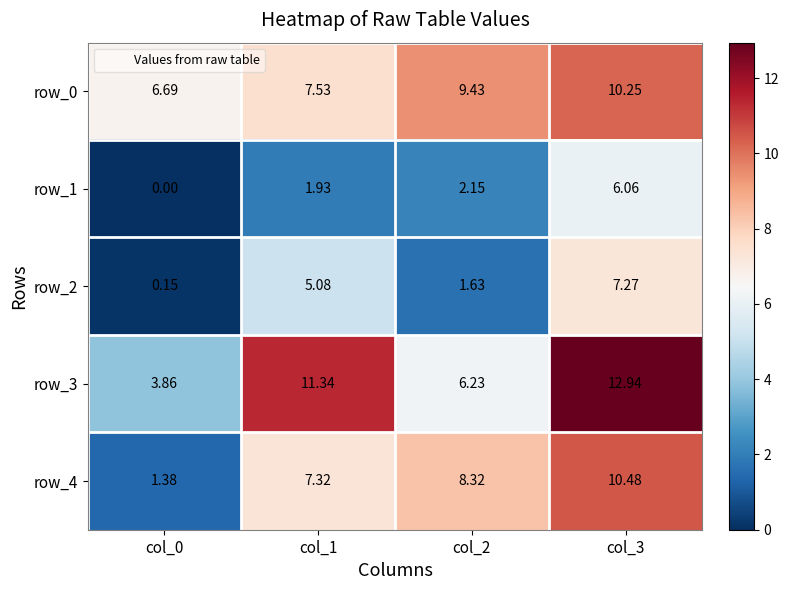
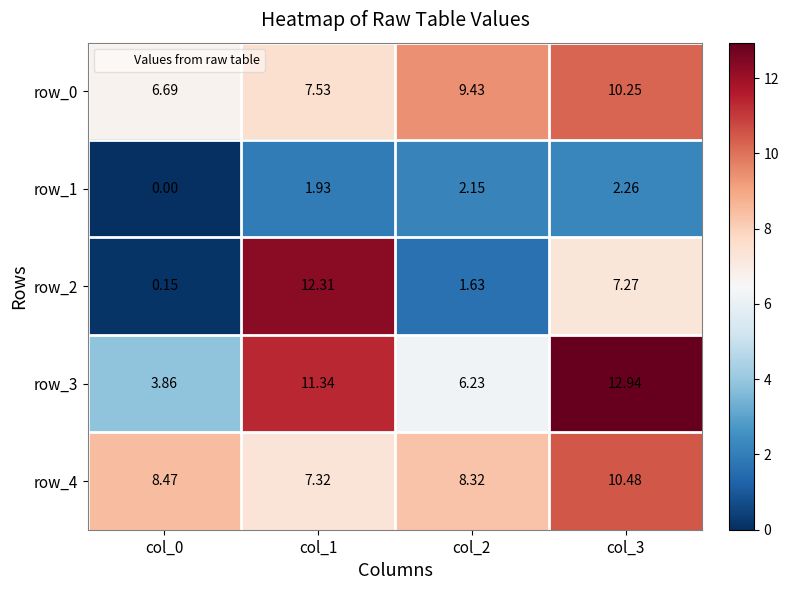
  {
    "row_0": {
      "col_0": 6.69,
      "col_1": 7.53,
      "col_2": 9.43,
      "col_3": 10.25
    },
    "row_1": {
      "col_0": 0.00,
      "col_1": 1.93,
      "col_2": 2.15,
-     "col_3": 6.06
+     "col_3": 2.26
    },
    "row_2": {
      "col_0": 0.15,
-     "col_1": 5.08,
+     "col_1": 12.31,
      "col_2": 1.63,
      "col_3": 7.27
    },
    "row_3": {
      "col_0": 3.86,
      "col_1": 11.34,
      "col_2": 6.23,
      "col_3": 12.94
    },
    "row_4": {
-     "col_0": 1.38,
+     "col_0": 8.47,
      "col_1": 7.32,
      "col_2": 8.32,
      "col_3": 10.48
    }
  }
